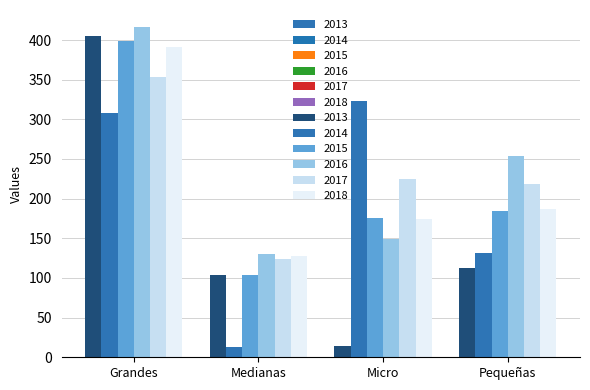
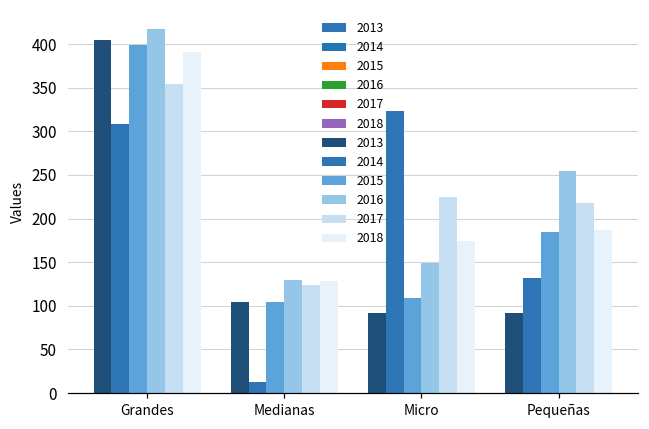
  {
    "2013": {
      "Grandes": 410,
      "Medianas": 100,
-     "Micro": 10,
-     "Pequeñas": 110
+     "Micro": 90,
+     "Pequeñas": 90
    },
    "2014": {
      "Grandes": 310,
      "Medianas": 10,
      "Micro": 320,
      "Pequeñas": 130
    },
    "2015": {
      "Grandes": 400,
      "Medianas": 100,
-     "Micro": 180,
+     "Micro": 110,
      "Pequeñas": 190
    }
  }
